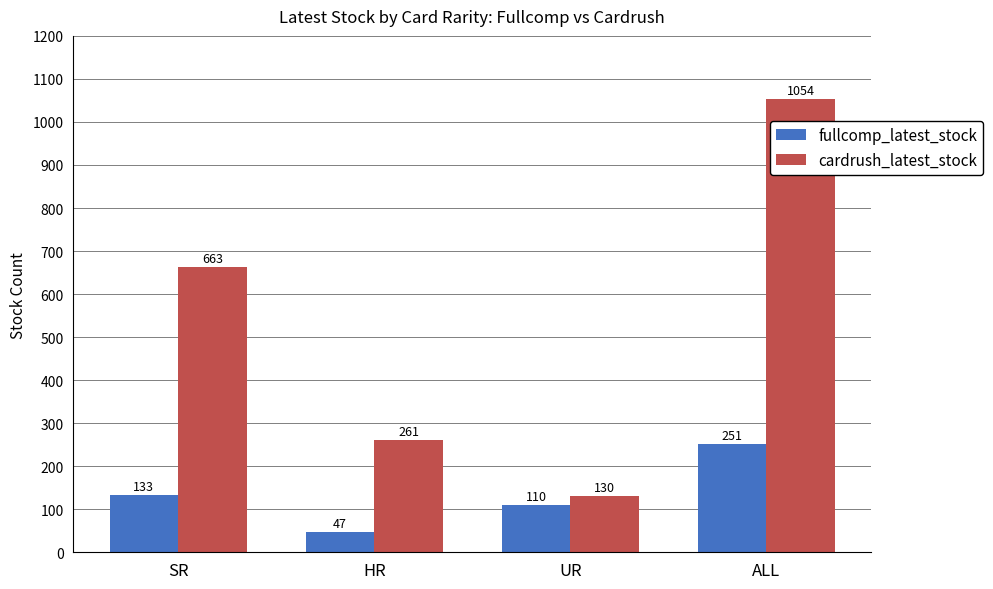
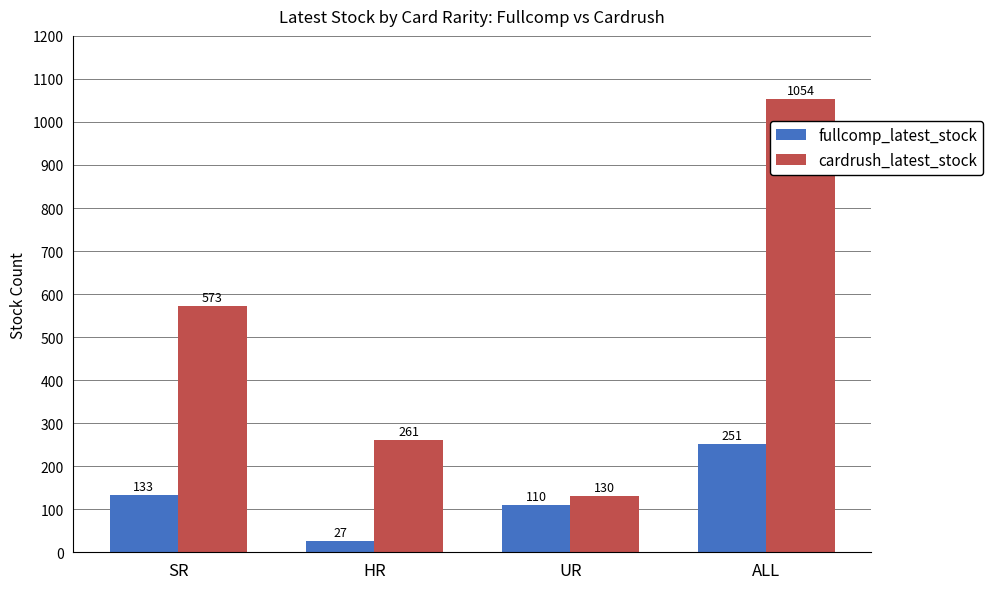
  {
    "fullcomp_latest_stock": {
      "SR": 133,
-     "HR": 47,
+     "HR": 27,
      "UR": 110,
      "ALL": 251
    },
    "cardrush_latest_stock": {
-     "SR": 663,
+     "SR": 573,
      "HR": 261,
      "UR": 130,
      "ALL": 1054
    }
  }
